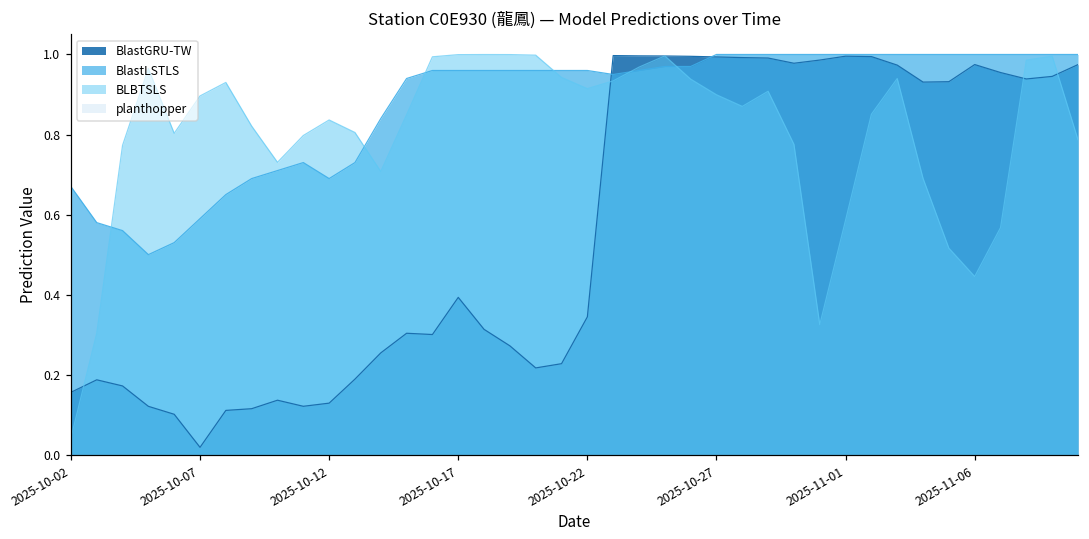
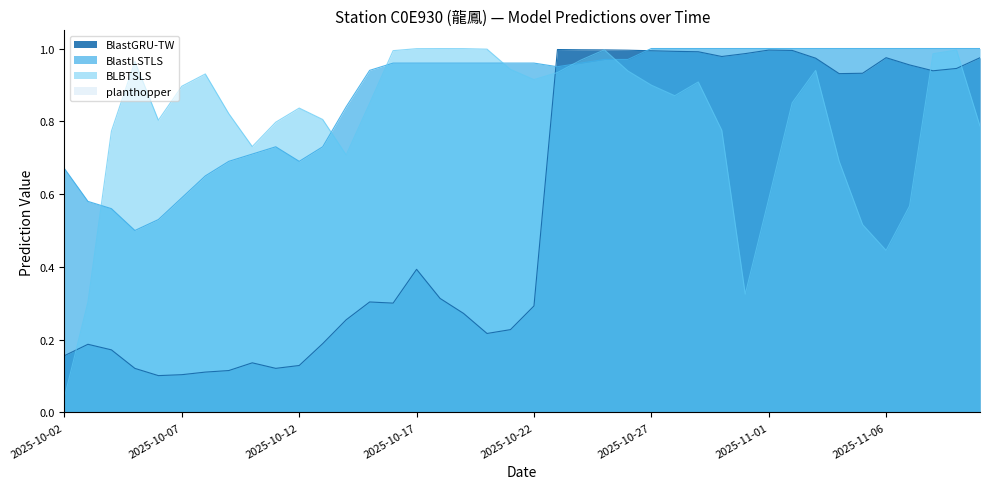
  {
    "BlastGRU-TW": {
      "2025-10-02": 0.16,
-     "2025-10-07": 0.02,
+     "2025-10-07": 0.10,
      "2025-10-12": 0.13,
      "2025-10-17": 0.39,
-     "2025-10-22": 0.34,
+     "2025-10-22": 0.29,
      "2025-11-06": 0.97
    },
    "planthopper": {
      "2025-10-02": 0.00,
      "2025-10-07": 0.00,
      "2025-10-12": 0.00,
      "2025-10-17": 0.00,
      "2025-10-22": 0.00,
      "2025-10-27": 0.00,
      "2025-11-01": 0.00,
      "2025-11-06": 0.00
    }
  }
